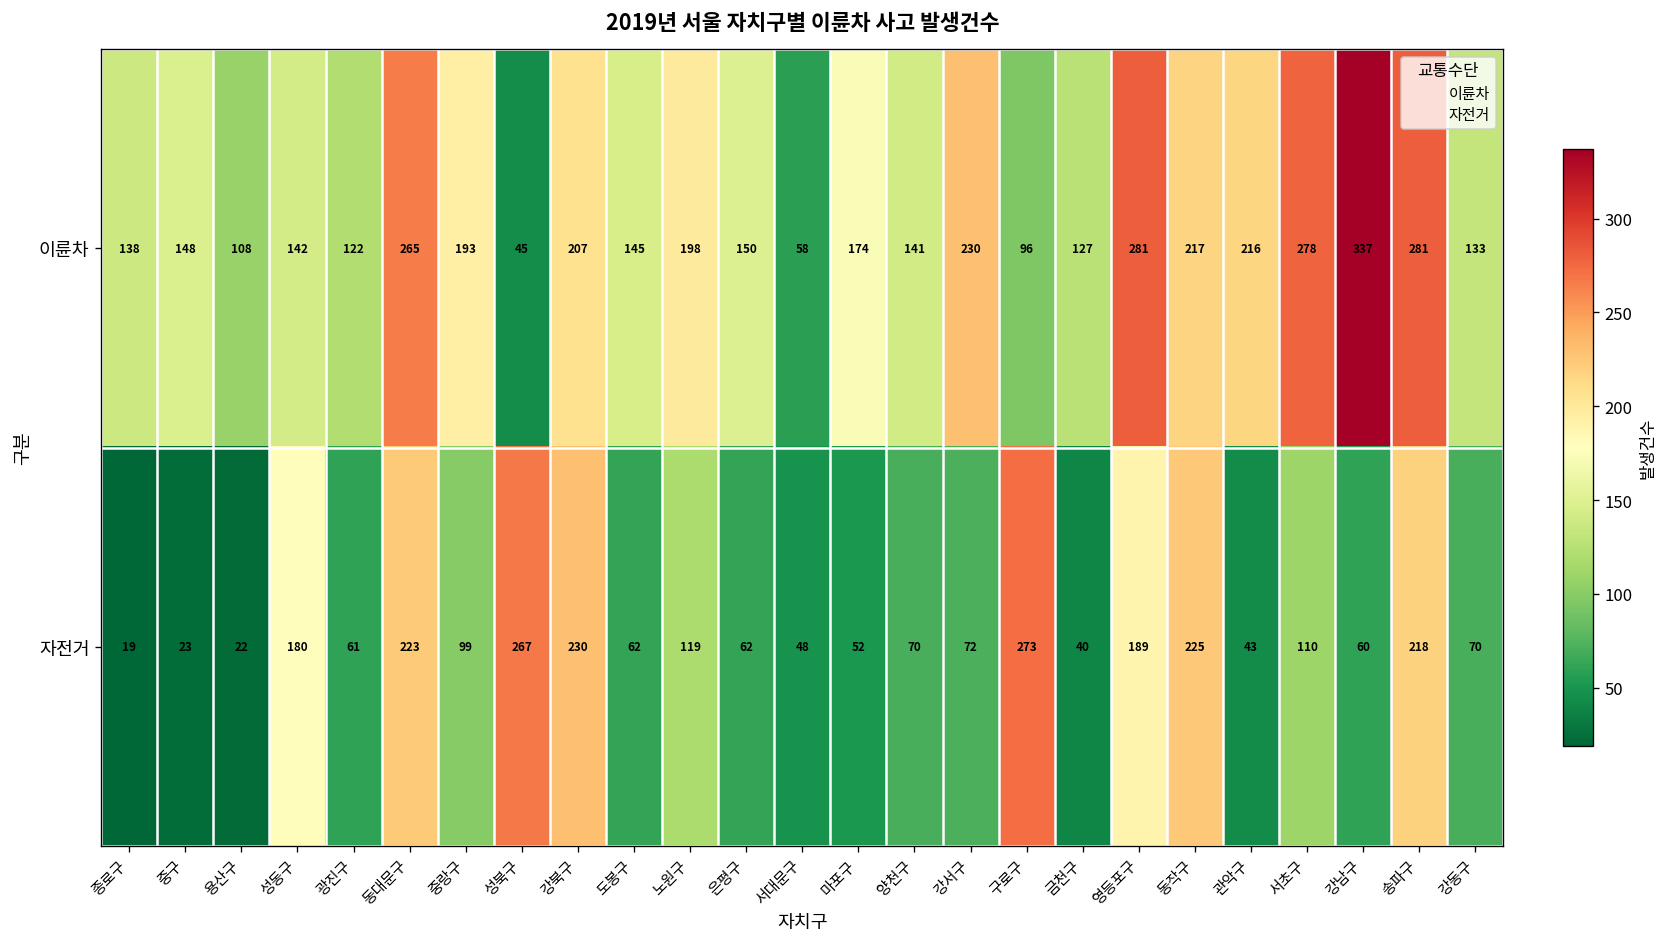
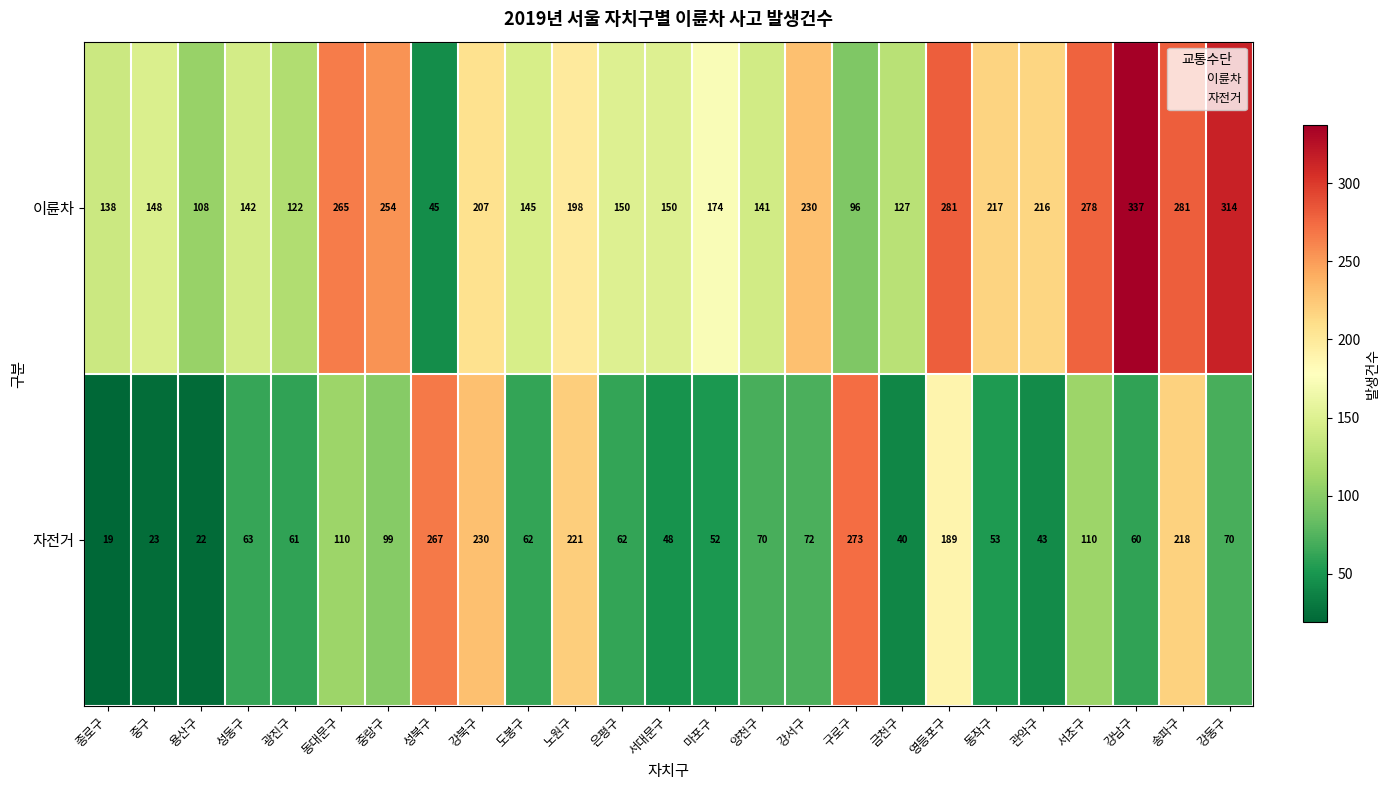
  {
    "이륜차": {
      "종로구": 138,
      "중구": 148,
      "용산구": 108,
      "성동구": 142,
      "광진구": 122,
      "동대문구": 265,
-     "중랑구": 193,
+     "중랑구": 254,
      "성북구": 45,
      "강북구": 207,
      "도봉구": 145,
      "노원구": 198,
      "은평구": 150,
-     "서대문구": 58,
+     "서대문구": 150,
      "마포구": 174,
      "양천구": 141,
      "강서구": 230,
      "구로구": 96,
      "금천구": 127,
      "영등포구": 281,
      "동작구": 217,
      "관악구": 216,
      "서초구": 278,
      "강남구": 337,
      "송파구": 281,
-     "강동구": 133
+     "강동구": 314
    },
    "자전거": {
      "종로구": 19,
      "중구": 23,
      "용산구": 22,
-     "성동구": 180,
+     "성동구": 63,
      "광진구": 61,
-     "동대문구": 223,
+     "동대문구": 110,
      "중랑구": 99,
      "성북구": 267,
      "강북구": 230,
      "도봉구": 62,
-     "노원구": 119,
+     "노원구": 221,
      "은평구": 62,
      "서대문구": 48,
      "마포구": 52,
      "양천구": 70,
      "강서구": 72,
      "구로구": 273,
      "금천구": 40,
      "영등포구": 189,
-     "동작구": 225,
+     "동작구": 53,
      "관악구": 43,
      "서초구": 110,
      "강남구": 60,
      "송파구": 218,
      "강동구": 70
    }
  }
